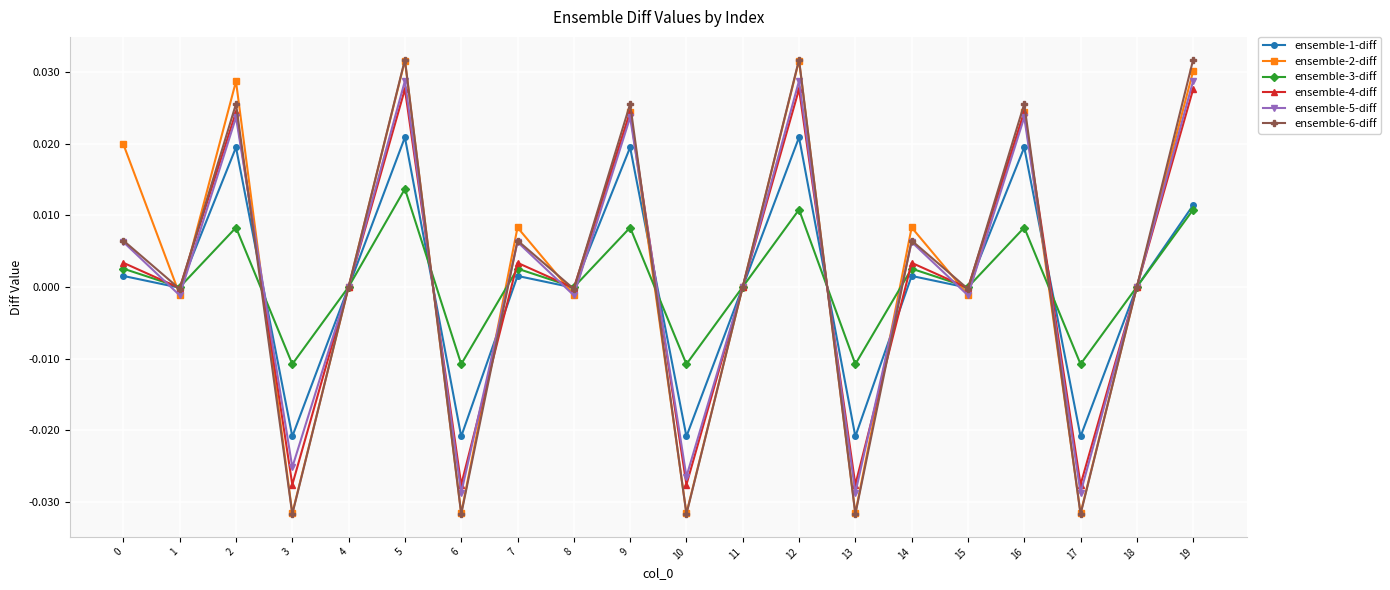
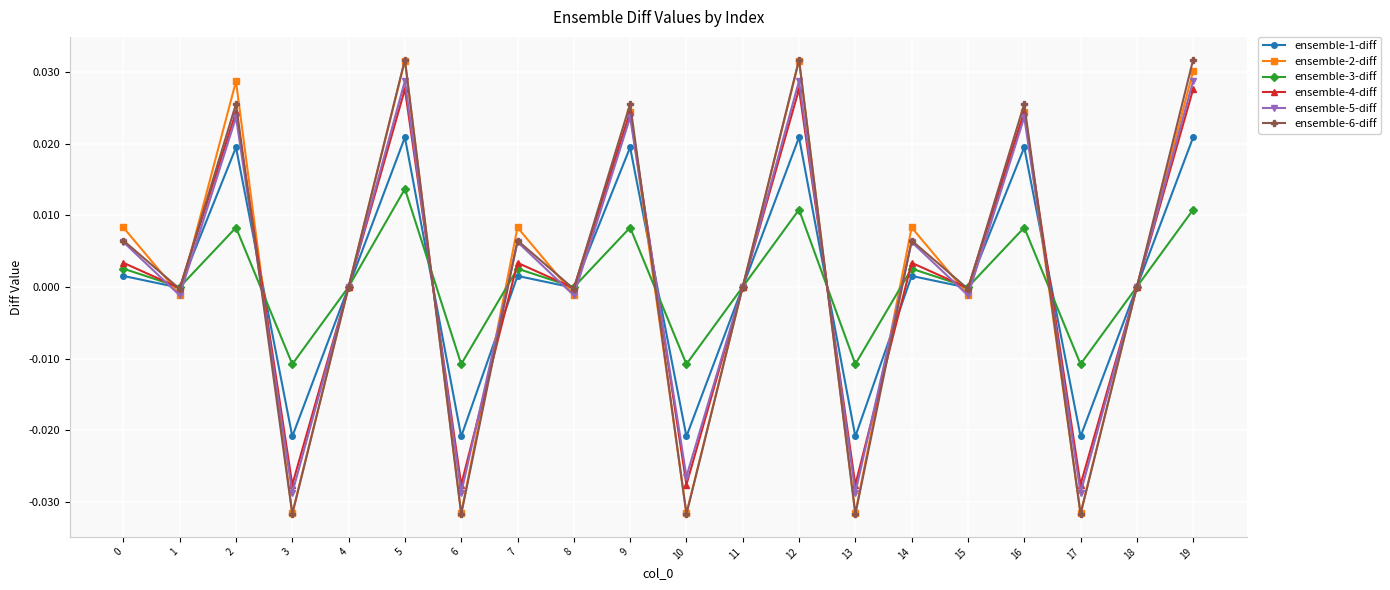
  {
    "ensemble-1-diff": {
      "0": 0.002,
      "2": 0.019,
      "3": -0.021,
      "5": 0.021,
      "6": -0.021,
      "7": 0.002,
      "9": 0.019,
      "10": -0.021,
      "12": 0.021,
      "13": -0.021,
      "14": 0.002,
      "16": 0.019,
      "17": -0.021,
-     "19": 0.011
+     "19": 0.021
    },
    "ensemble-2-diff": {
-     "0": 0.020,
+     "0": 0.008,
      "2": 0.029,
      "7": 0.008,
      "14": 0.008,
      "19": 0.030
    },
    "ensemble-3-diff": {
      "0": 0.003,
      "2": 0.008,
      "3": -0.011,
      "5": 0.014,
      "6": -0.011,
      "7": 0.003,
      "9": 0.008,
      "10": -0.011,
      "12": 0.011,
      "13": -0.011,
      "14": 0.003,
      "16": 0.008,
      "17": -0.011,
      "19": 0.011
    },
    "ensemble-4-diff": {
      "0": 0.003,
      "2": 0.024,
      "3": -0.028,
      "5": 0.028,
      "6": -0.028,
      "7": 0.003,
      "10": -0.028,
      "12": 0.028,
      "13": -0.028,
      "14": 0.003,
      "17": -0.028,
      "19": 0.028
    },
    "ensemble-5-diff": {
      "2": 0.024,
-     "3": -0.025,
+     "3": -0.029,
      "5": 0.029,
      "6": -0.029,
      "9": 0.024,
      "10": -0.026,
      "12": 0.029,
      "13": -0.029,
      "16": 0.024,
      "17": -0.029,
      "19": 0.029
    },
    "ensemble-6-diff": {
      "2": 0.026,
      "9": 0.026,
      "16": 0.026,
      "19": 0.032
    }
  }
